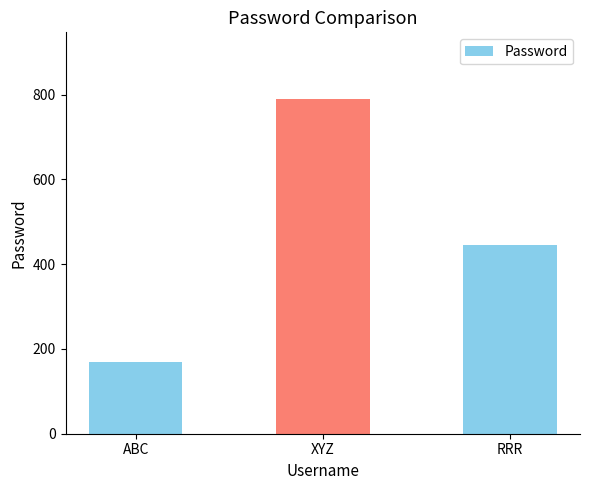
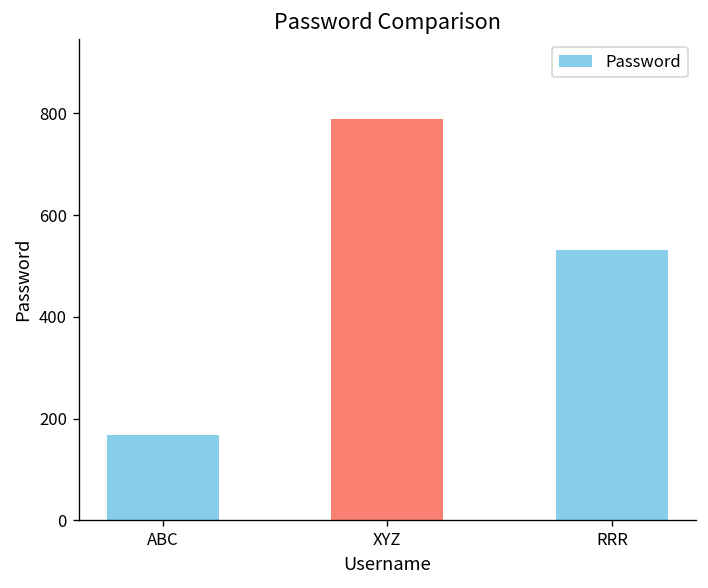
  {
    "ABC": 170,
    "XYZ": 790,
-   "RRR": 440
+   "RRR": 530
  }
